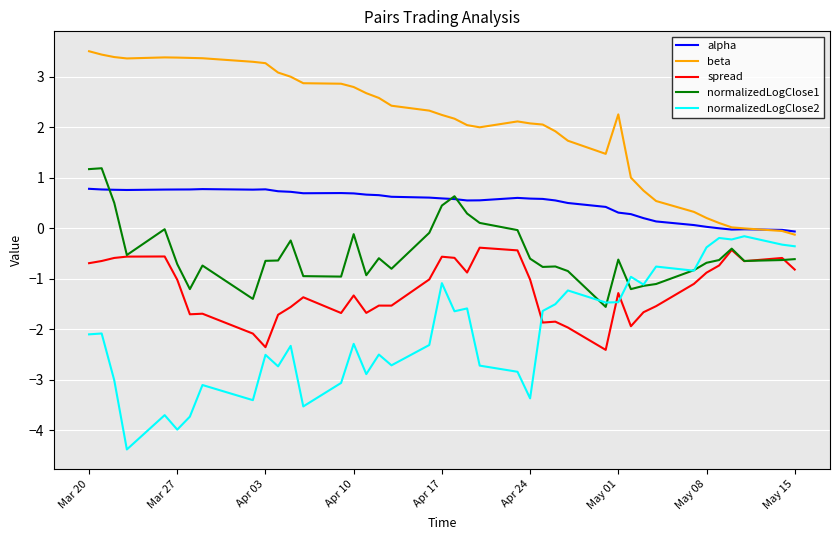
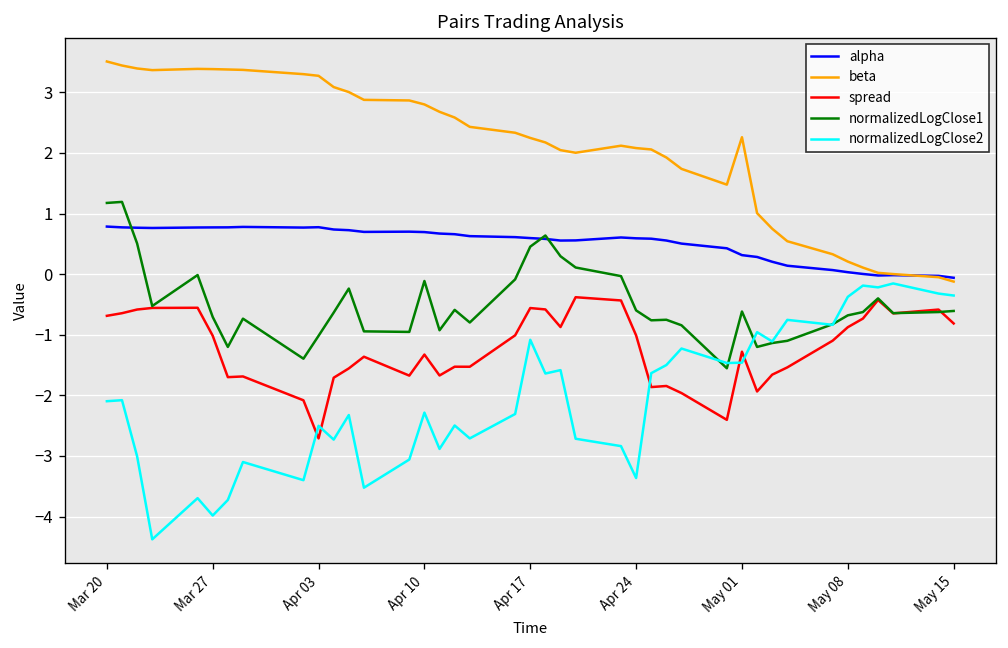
  {
    "alpha": {
      "Mar 20": 0.8,
      "Mar 27": 0.8,
      "Apr 03": 0.8,
      "Apr 10": 0.7,
      "Apr 17": 0.6,
      "Apr 24": 0.6,
      "May 01": 0.3,
      "May 08": 0.0,
      "May 15": -0.1
    },
    "beta": {
      "Mar 20": 3.5,
      "Mar 27": 3.4,
      "Apr 03": 3.3,
      "Apr 10": 2.8,
      "Apr 17": 2.2,
      "Apr 24": 2.1,
      "May 01": 2.3,
      "May 08": 0.2,
      "May 15": -0.1
    },
    "spread": {
      "Mar 20": -0.7,
      "Mar 27": -1.0,
-     "Apr 03": -2.4,
+     "Apr 03": -2.7,
      "Apr 10": -1.3,
      "Apr 17": -0.6,
      "Apr 24": -1.0,
      "May 01": -1.3,
      "May 08": -0.9,
      "May 15": -0.8
    },
    "normalizedLogClose1": {
      "Mar 20": 1.2,
      "Mar 27": -0.7,
-     "Apr 03": -0.6,
+     "Apr 03": -1.0,
      "Apr 10": -0.1,
      "Apr 17": 0.5,
      "Apr 24": -0.6,
      "May 01": -0.6,
      "May 08": -0.7,
      "May 15": -0.6
    },
    "normalizedLogClose2": {
      "Mar 20": -2.1,
      "Mar 27": -4.0,
      "Apr 03": -2.5,
      "Apr 10": -2.3,
      "Apr 17": -1.1,
      "Apr 24": -3.4,
      "May 01": -1.5,
      "May 08": -0.4,
      "May 15": -0.4
    }
  }
